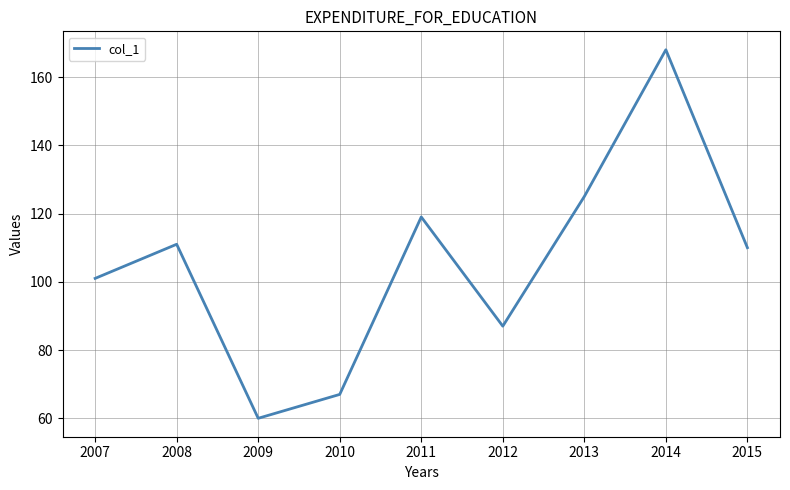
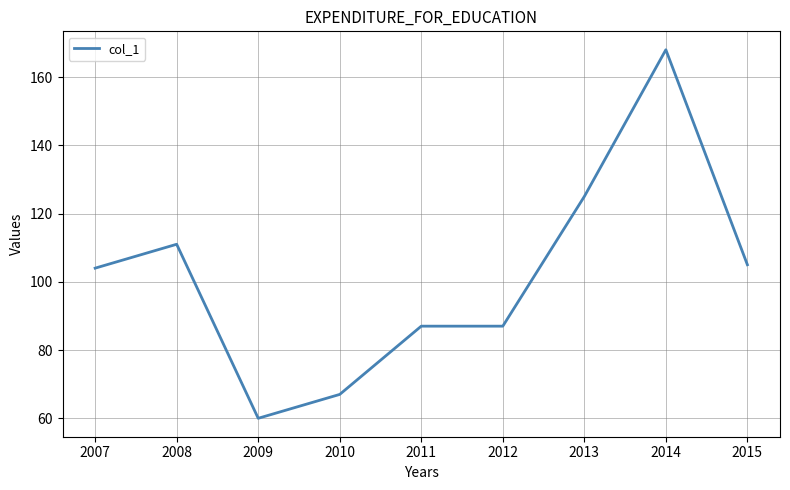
  {
-   "2007": 101,
+   "2007": 104,
    "2008": 111,
    "2009": 60,
    "2010": 67,
-   "2011": 119,
+   "2011": 87,
    "2012": 87,
    "2013": 125,
    "2014": 168,
-   "2015": 110
+   "2015": 105
  }
